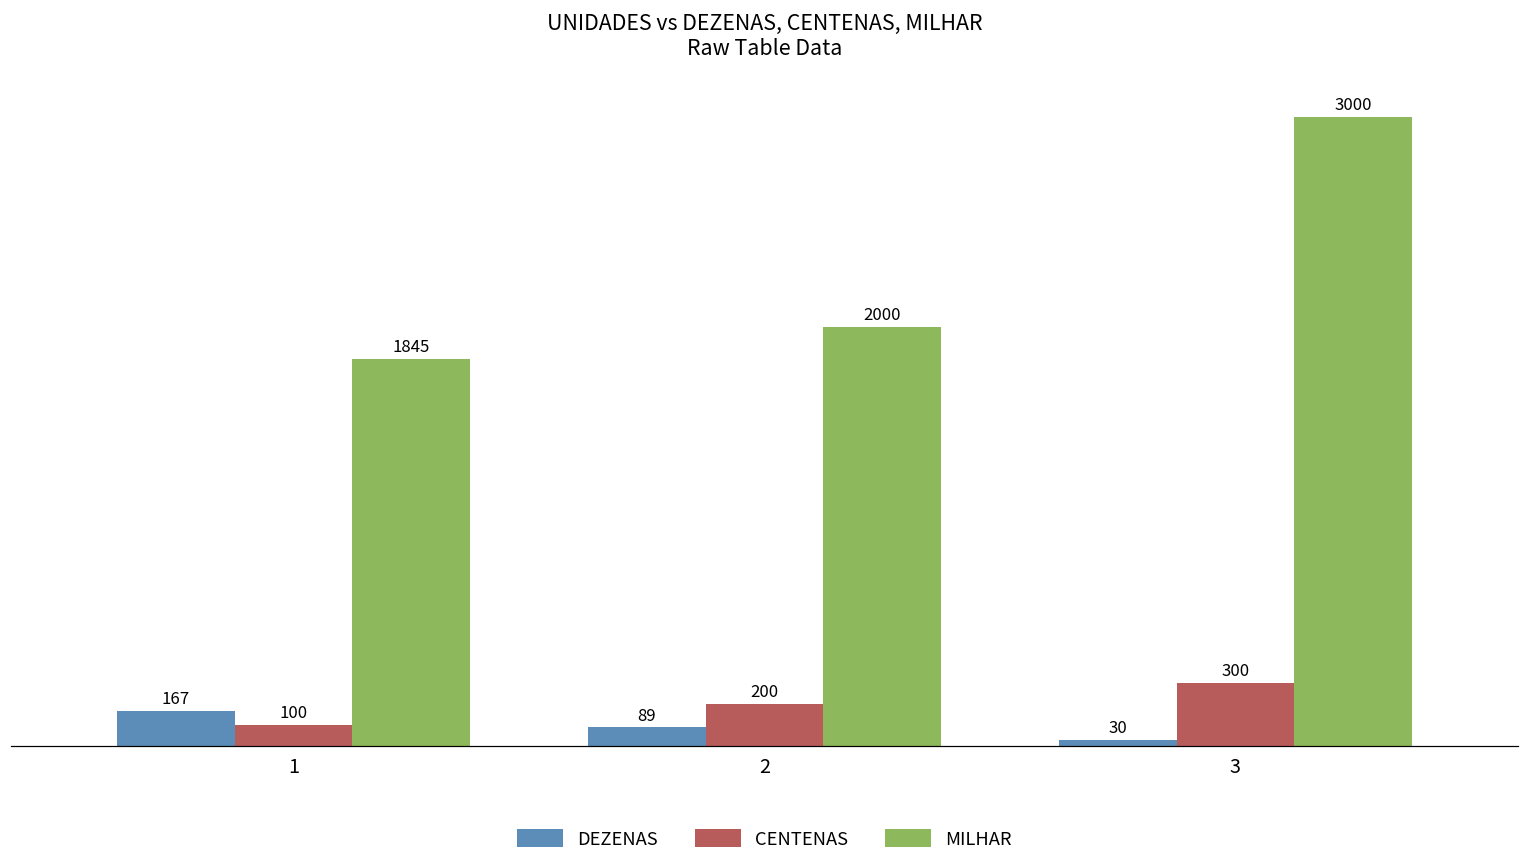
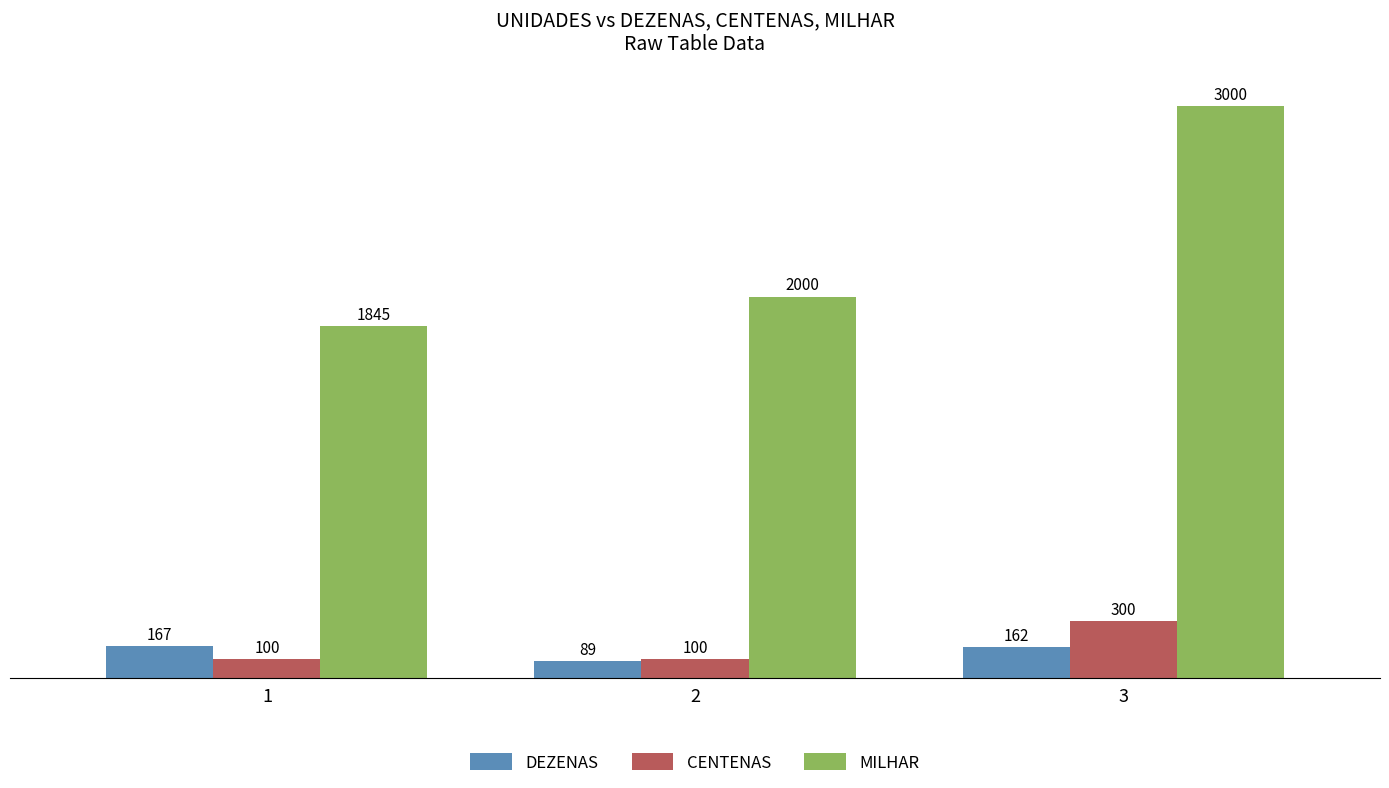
  {
    "DEZENAS": {
      "1": 167,
      "2": 89,
-     "3": 30
+     "3": 162
    },
    "CENTENAS": {
      "1": 100,
-     "2": 200,
+     "2": 100,
      "3": 300
    },
    "MILHAR": {
      "1": 1845,
      "2": 2000,
      "3": 3000
    }
  }
